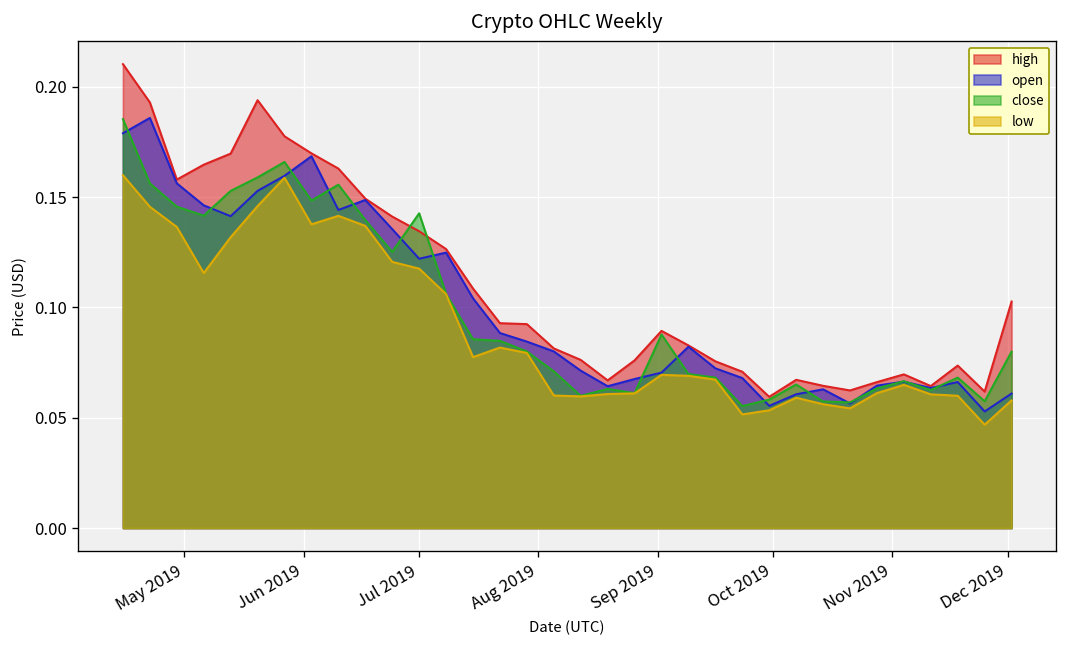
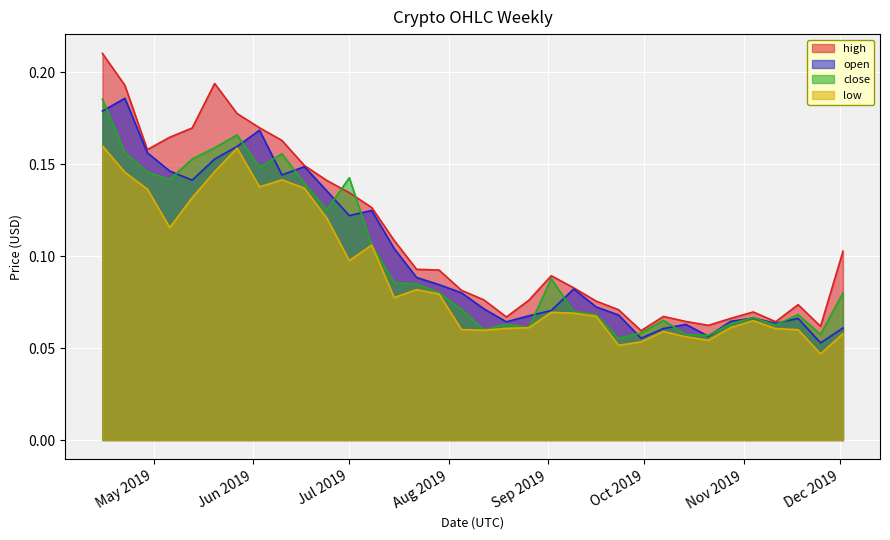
  {
    "high": {
      "Jul 2019": 0.135
    },
    "open": {
      "Jul 2019": 0.122
    },
    "close": {
      "Jul 2019": 0.143
    },
    "low": {
-     "Jul 2019": 0.118
+     "Jul 2019": 0.098
    }
  }
